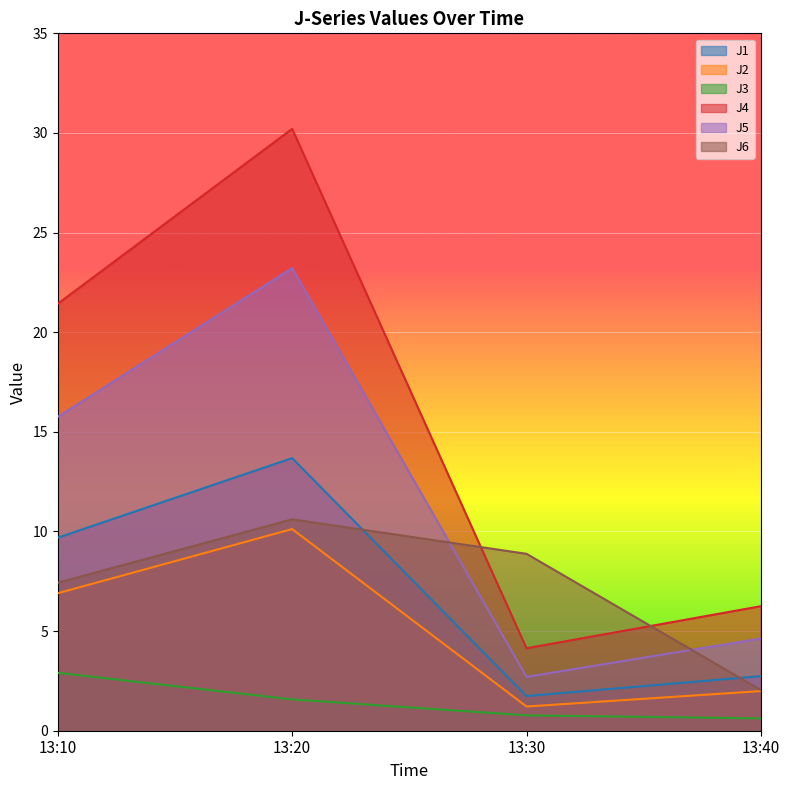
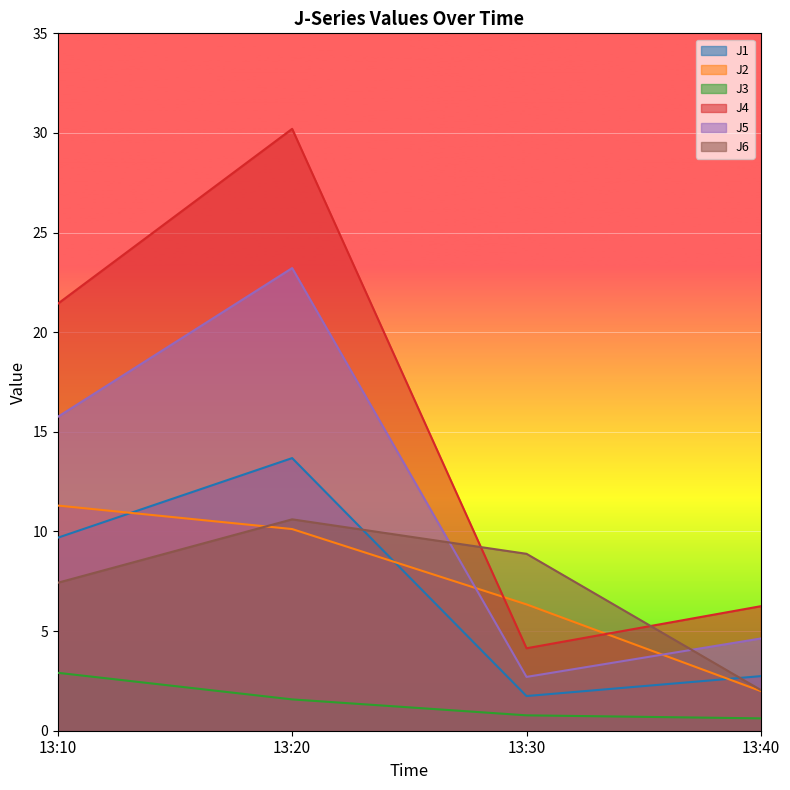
  {
    "J1": {
      "13:10": 9.7,
      "13:20": 13.7,
      "13:30": 1.7,
      "13:40": 2.7
    },
    "J2": {
-     "13:10": 6.9,
+     "13:10": 11.3,
      "13:20": 10.1,
-     "13:30": 1.2
+     "13:30": 6.3
    },
    "J3": {
      "13:10": 2.9,
      "13:20": 1.6,
      "13:30": 0.8,
      "13:40": 0.6
    },
    "J4": {
      "13:10": 21.4,
      "13:20": 30.2,
      "13:30": 4.1,
      "13:40": 6.3
    },
    "J5": {
      "13:10": 15.8,
      "13:20": 23.2,
      "13:30": 2.7,
      "13:40": 4.6
    },
    "J6": {
      "13:10": 7.4,
      "13:20": 10.6,
      "13:30": 8.9
    }
  }
